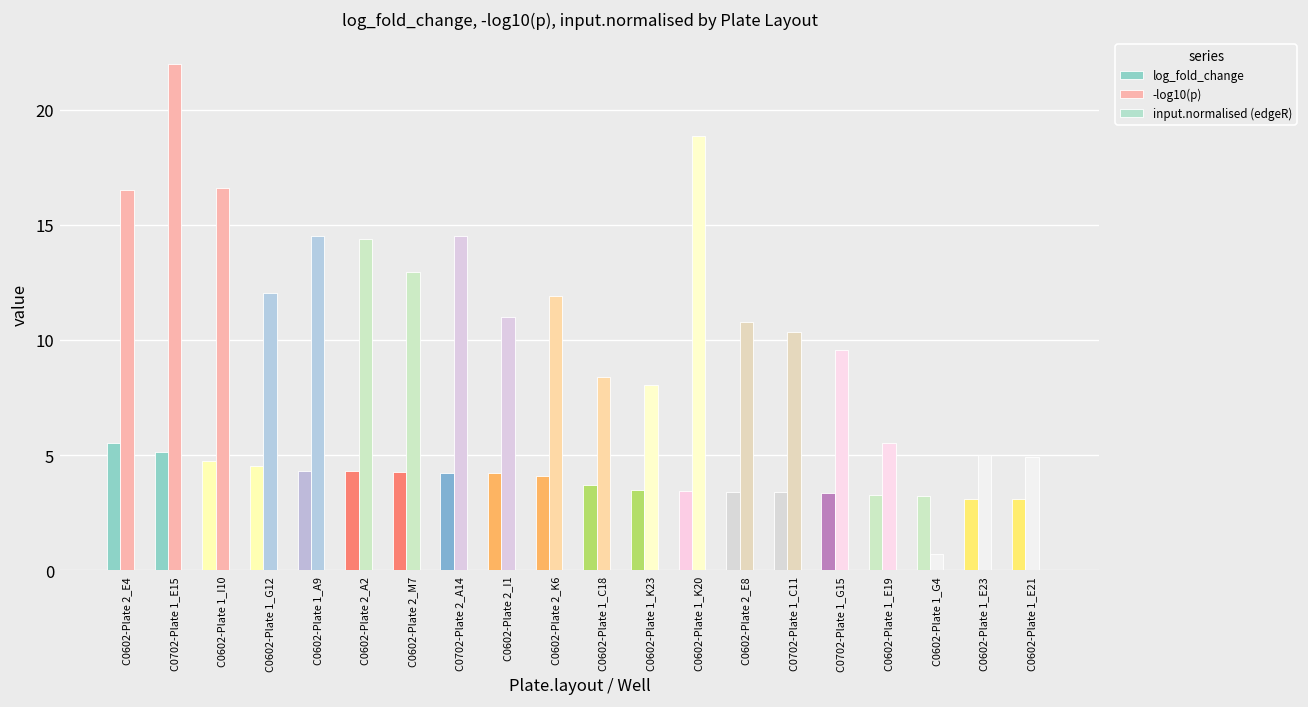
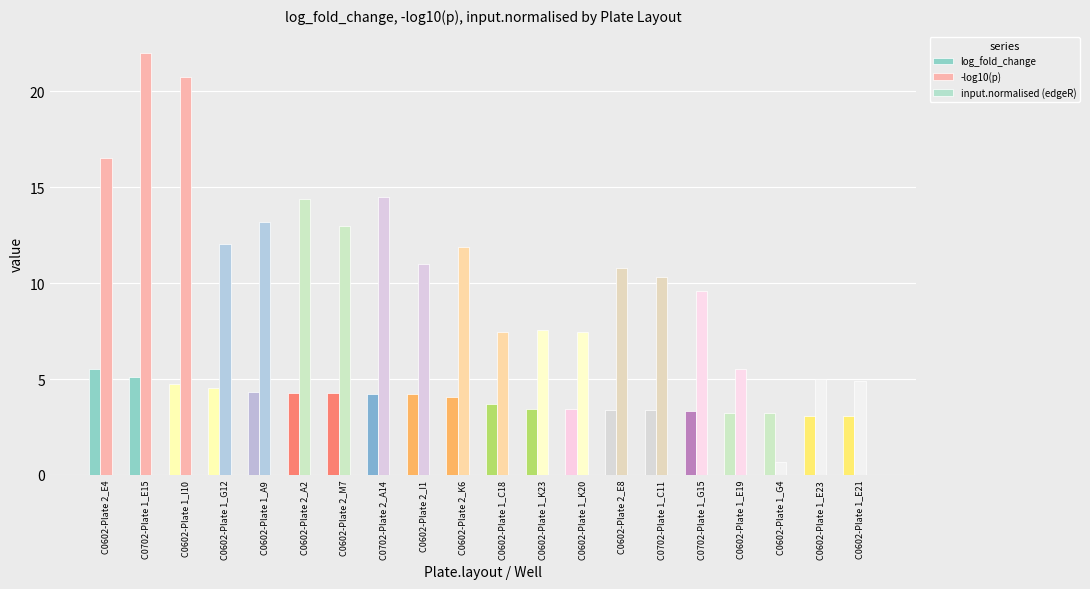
  {
    "-log10(p)": {
      "C0602-Plate 2_E4": 16.5,
      "C0702-Plate 1_E15": 22.0,
-     "C0602-Plate 1_I10": 16.6,
+     "C0602-Plate 1_I10": 20.8,
      "C0602-Plate 1_G12": 12.0,
-     "C0602-Plate 1_A9": 14.5,
+     "C0602-Plate 1_A9": 13.2,
      "C0602-Plate 2_A2": 14.4,
      "C0602-Plate 2_M7": 13.0,
      "C0702-Plate 2_A14": 14.5,
      "C0602-Plate 2_I1": 11.0,
      "C0602-Plate 2_K6": 11.9,
-     "C0602-Plate 1_C18": 8.4,
-     "C0602-Plate 1_K23": 8.0,
-     "C0602-Plate 1_K20": 18.9,
+     "C0602-Plate 1_C18": 7.4,
+     "C0602-Plate 1_K23": 7.5,
+     "C0602-Plate 1_K20": 7.5,
      "C0602-Plate 2_E8": 10.8,
      "C0702-Plate 1_C11": 10.3,
      "C0702-Plate 1_G15": 9.6,
      "C0602-Plate 1_E19": 5.5,
      "C0602-Plate 1_G4": 0.7,
      "C0602-Plate 1_E23": 5.0,
      "C0602-Plate 1_E21": 4.9
    }
  }
